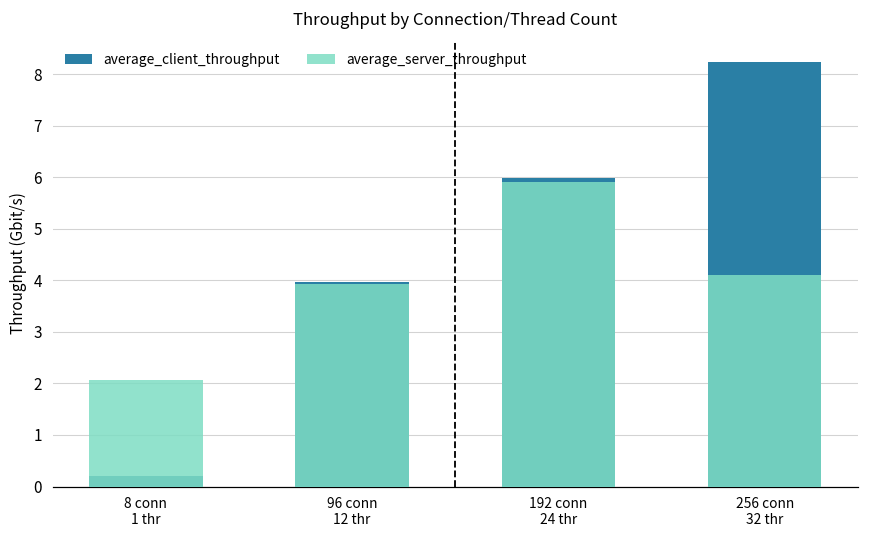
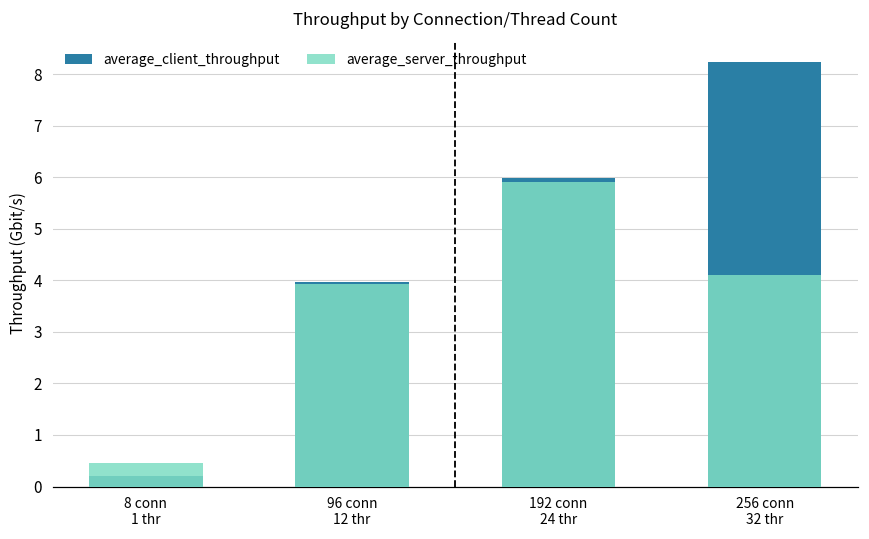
  {
    "average_client_throughput": {
      "96 conn 12 thr": 4.0,
      "192 conn 24 thr": 6.0,
      "256 conn 32 thr": 8.2
    },
    "average_server_throughput": {
-     "8 conn 1 thr": 2.1,
+     "8 conn 1 thr": 0.5,
      "96 conn 12 thr": 3.9
    }
  }
